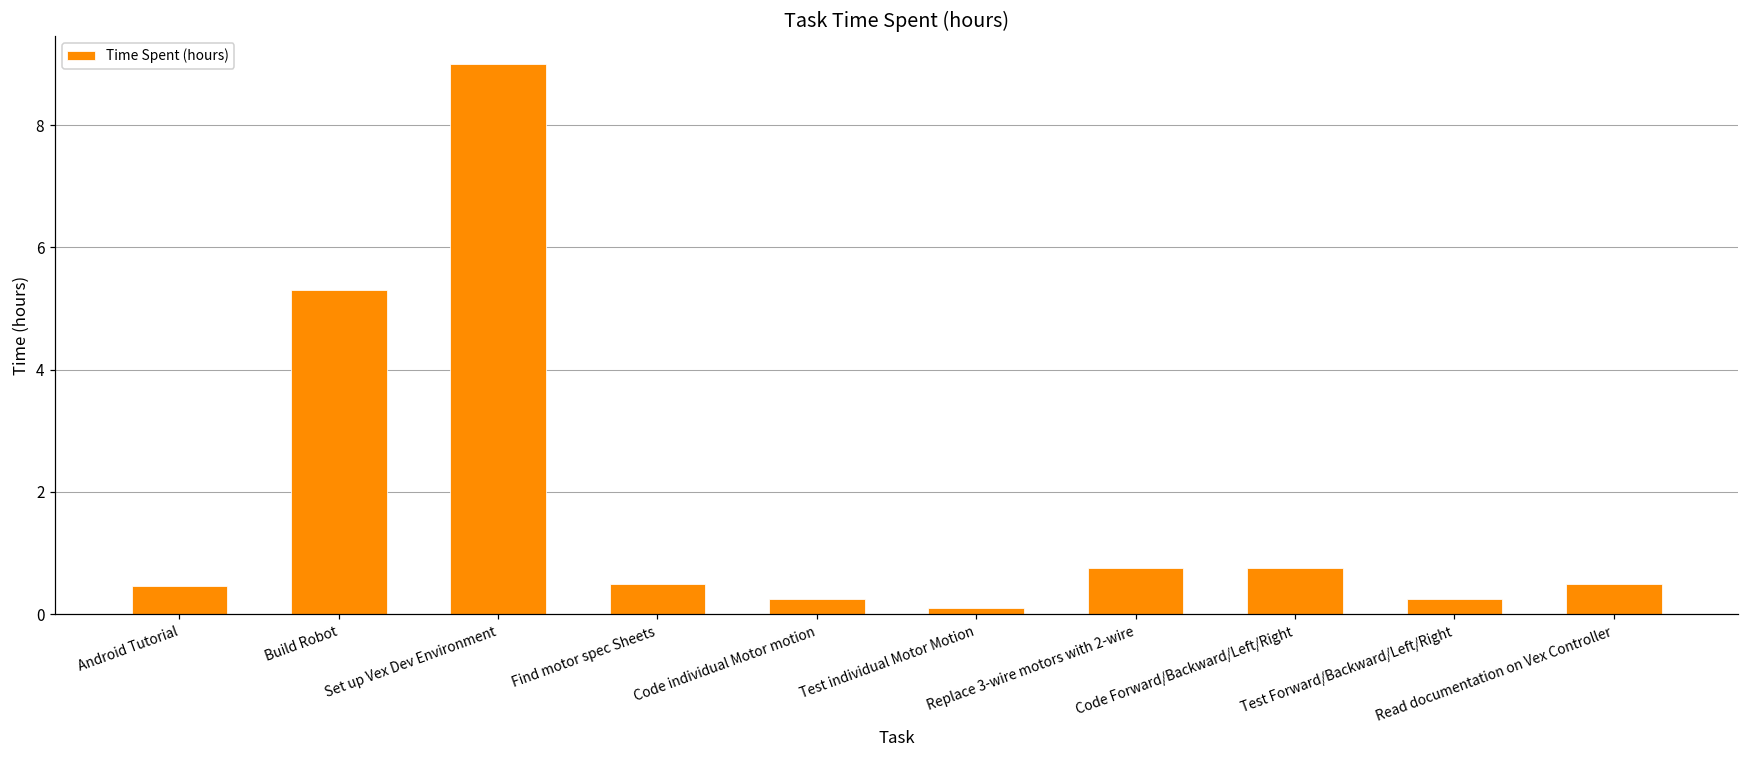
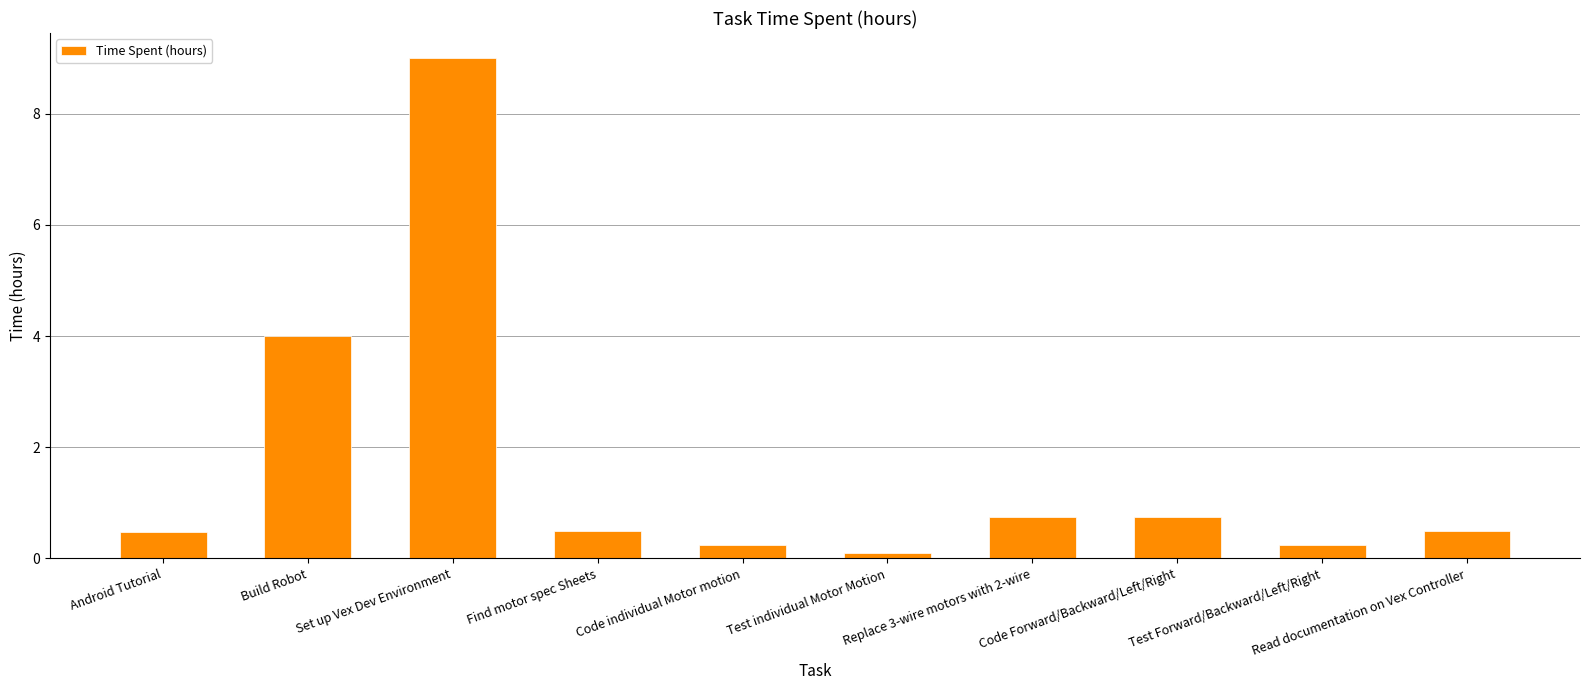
  {
    "Android Tutorial": 0.5,
-   "Build Robot": 5.3,
+   "Build Robot": 4.0,
    "Set up Vex Dev Environment": 9.0,
    "Find motor spec Sheets": 0.5,
    "Code individual Motor motion": 0.3,
    "Test individual Motor Motion": 0.1,
    "Replace 3-wire motors with 2-wire": 0.8,
    "Code Forward/Backward/Left/Right": 0.8,
    "Test Forward/Backward/Left/Right": 0.3,
    "Read documentation on Vex Controller": 0.5
  }
